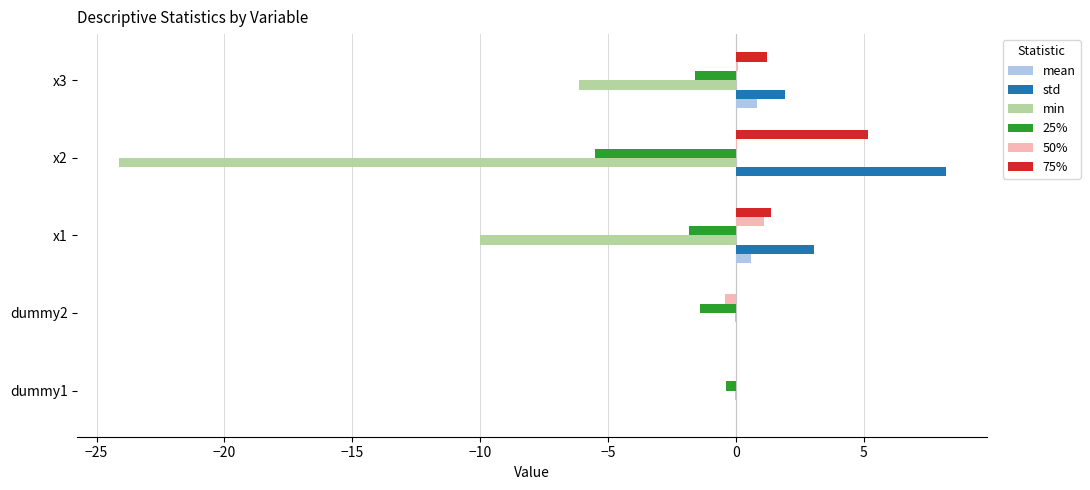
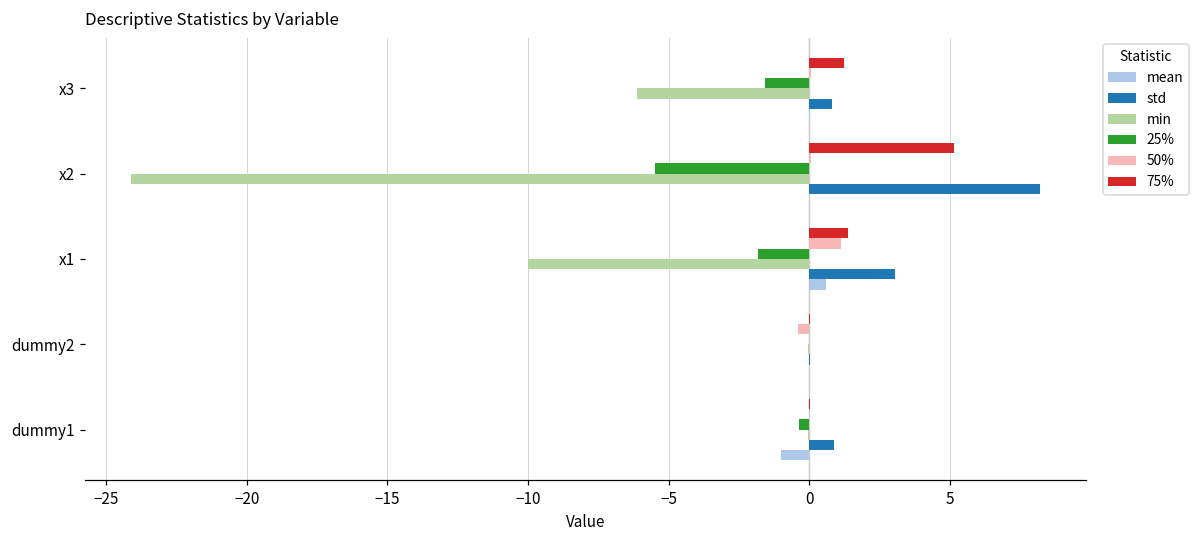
  {
    "mean": {
-     "x3": 0.8,
+     "x3": 0.0,
      "x1": 0.6,
-     "dummy1": 0
+     "dummy1": -1
    },
    "std": {
-     "x3": 1.9,
+     "x3": 0.8,
      "x2": 8.2,
      "x1": 3.1,
-     "dummy1": 0.0
+     "dummy1": 0.9
    },
    "min": {
      "x3": -6.1,
      "x2": -24.1,
      "x1": -10.0
    },
    "25%": {
      "x3": -1.6,
      "x2": -5.5,
      "x1": -1.8,
-     "dummy2": -1.4,
+     "dummy2": 0.0,
      "dummy1": -0.4
    },
    "50%": {
      "x1": 1.1,
      "dummy2": -0.4
    },
    "75%": {
      "x3": 1.2,
      "x2": 5.2,
      "x1": 1.4
    }
  }
